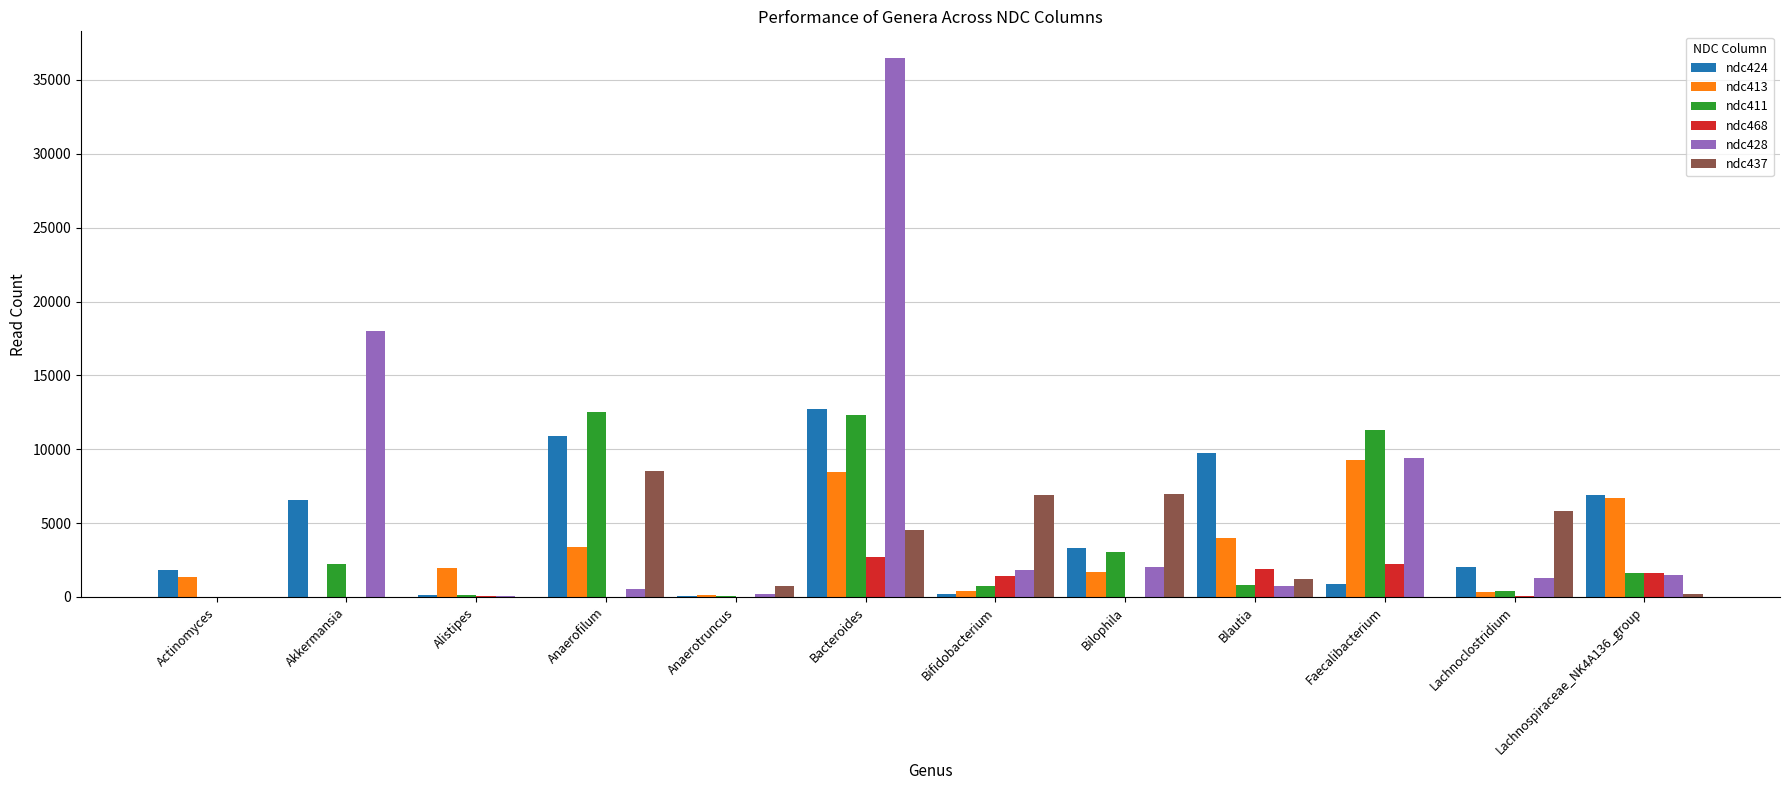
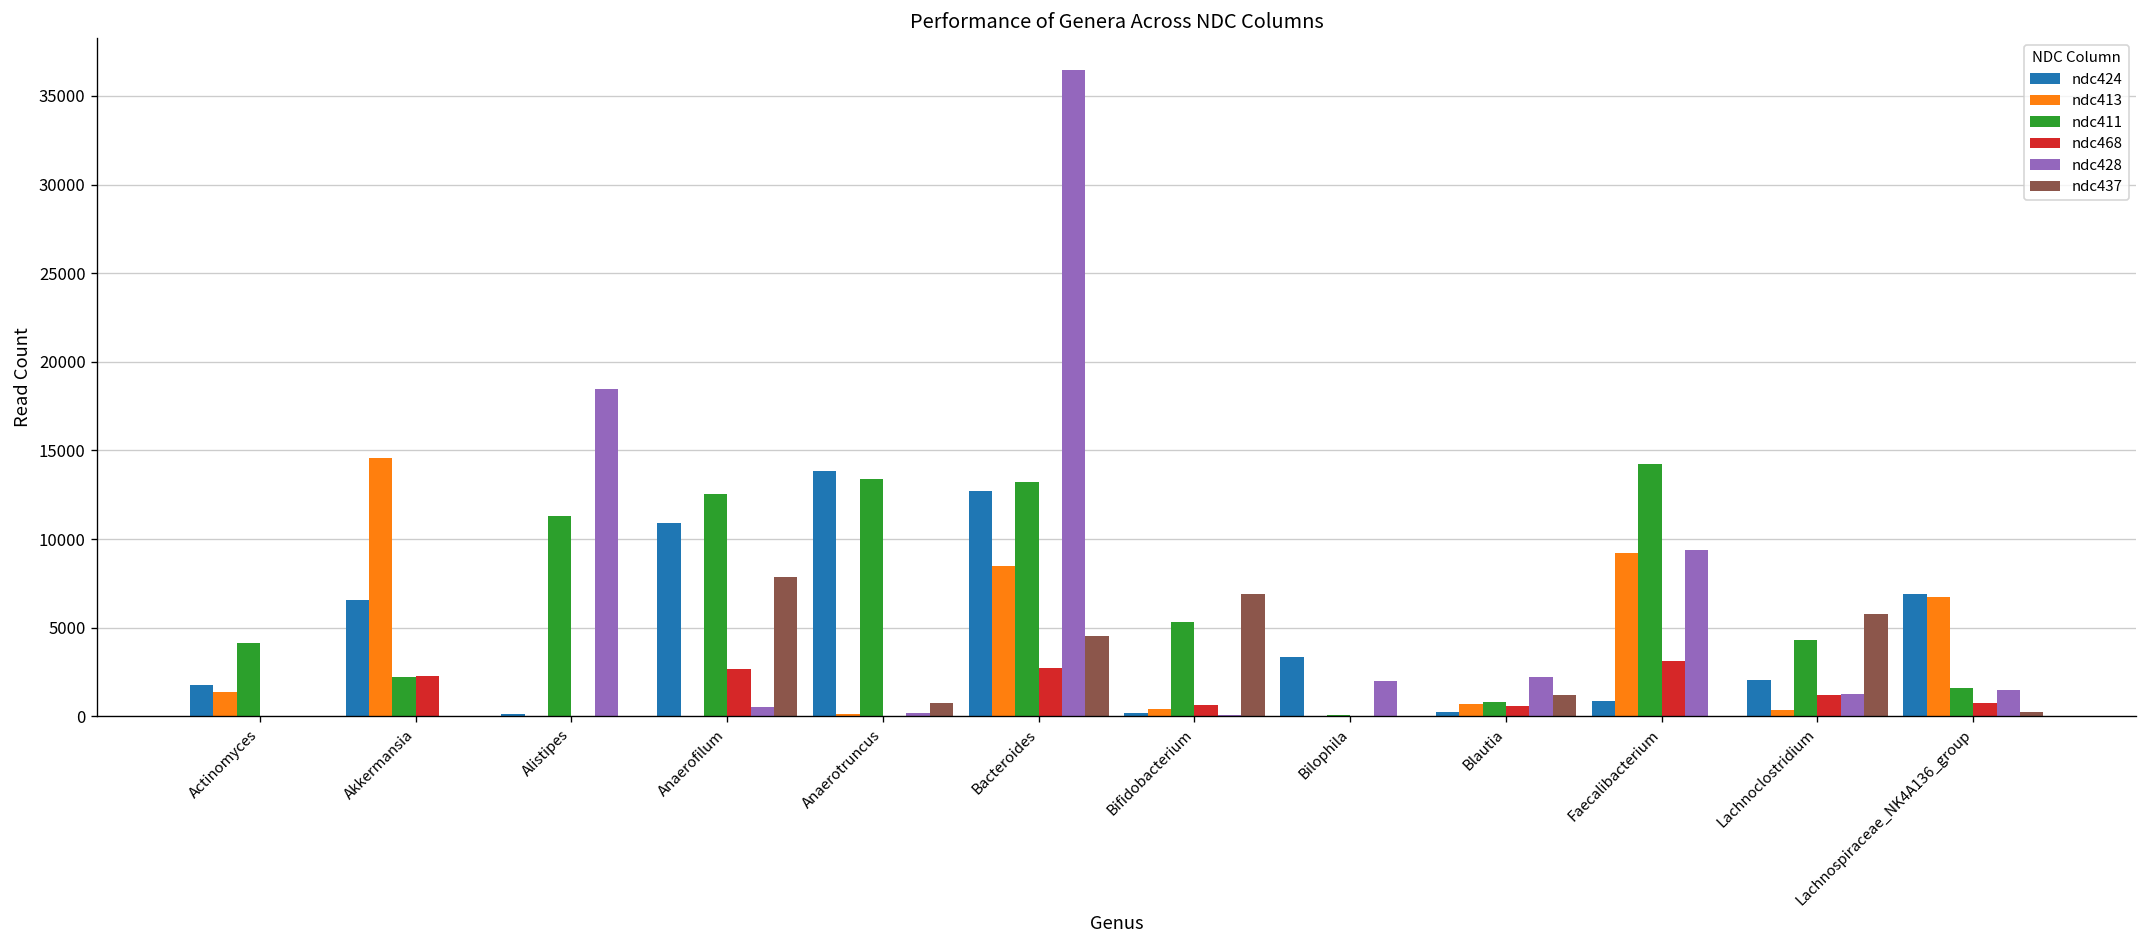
  {
    "ndc424": {
      "Actinomyces": 1800,
      "Akkermansia": 6600,
      "Anaerofilum": 10900,
-     "Anaerotruncus": 100,
+     "Anaerotruncus": 13900,
      "Bacteroides": 12700,
      "Bifidobacterium": 200,
      "Bilophila": 3300,
-     "Blautia": 9700,
+     "Blautia": 300,
      "Faecalibacterium": 900,
      "Lachnoclostridium": 2000,
      "Lachnospiraceae_NK4A136_group": 6900
    },
    "ndc413": {
      "Actinomyces": 1400,
-     "Akkermansia": 0,
-     "Alistipes": 1900,
-     "Anaerofilum": 3400,
+     "Akkermansia": 14600,
+     "Alistipes": 0,
+     "Anaerofilum": 0,
      "Bacteroides": 8500,
      "Bifidobacterium": 400,
-     "Bilophila": 1700,
-     "Blautia": 4000,
+     "Bilophila": 0,
+     "Blautia": 700,
      "Faecalibacterium": 9200,
      "Lachnoclostridium": 300,
      "Lachnospiraceae_NK4A136_group": 6700
    },
    "ndc411": {
-     "Actinomyces": 0,
+     "Actinomyces": 4100,
      "Akkermansia": 2200,
-     "Alistipes": 100,
+     "Alistipes": 11300,
      "Anaerofilum": 12500,
-     "Anaerotruncus": 0,
-     "Bacteroides": 12300,
-     "Bifidobacterium": 800,
-     "Bilophila": 3000,
+     "Anaerotruncus": 13400,
+     "Bacteroides": 13200,
+     "Bifidobacterium": 5300,
+     "Bilophila": 100,
      "Blautia": 800,
-     "Faecalibacterium": 11300,
-     "Lachnoclostridium": 400,
+     "Faecalibacterium": 14200,
+     "Lachnoclostridium": 4300,
      "Lachnospiraceae_NK4A136_group": 1600
    },
    "ndc468": {
-     "Akkermansia": 0,
-     "Anaerofilum": 0,
+     "Akkermansia": 2300,
+     "Anaerofilum": 2700,
      "Bacteroides": 2700,
-     "Bifidobacterium": 1400,
-     "Blautia": 1900,
-     "Faecalibacterium": 2300,
-     "Lachnoclostridium": 100,
-     "Lachnospiraceae_NK4A136_group": 1600
+     "Bifidobacterium": 600,
+     "Blautia": 600,
+     "Faecalibacterium": 3100,
+     "Lachnoclostridium": 1200,
+     "Lachnospiraceae_NK4A136_group": 800
    },
    "ndc428": {
-     "Akkermansia": 18000,
-     "Alistipes": 100,
+     "Akkermansia": 0,
+     "Alistipes": 18500,
      "Anaerofilum": 500,
      "Anaerotruncus": 200,
      "Bacteroides": 36500,
-     "Bifidobacterium": 1800,
+     "Bifidobacterium": 0,
      "Bilophila": 2000,
-     "Blautia": 700,
+     "Blautia": 2200,
      "Faecalibacterium": 9400,
      "Lachnoclostridium": 1300,
      "Lachnospiraceae_NK4A136_group": 1500
    },
    "ndc437": {
-     "Anaerofilum": 8500,
+     "Anaerofilum": 7900,
      "Anaerotruncus": 700,
      "Bacteroides": 4600,
      "Bifidobacterium": 6900,
-     "Bilophila": 7000,
+     "Bilophila": 0,
      "Blautia": 1200,
      "Lachnoclostridium": 5800,
      "Lachnospiraceae_NK4A136_group": 200
    }
  }
